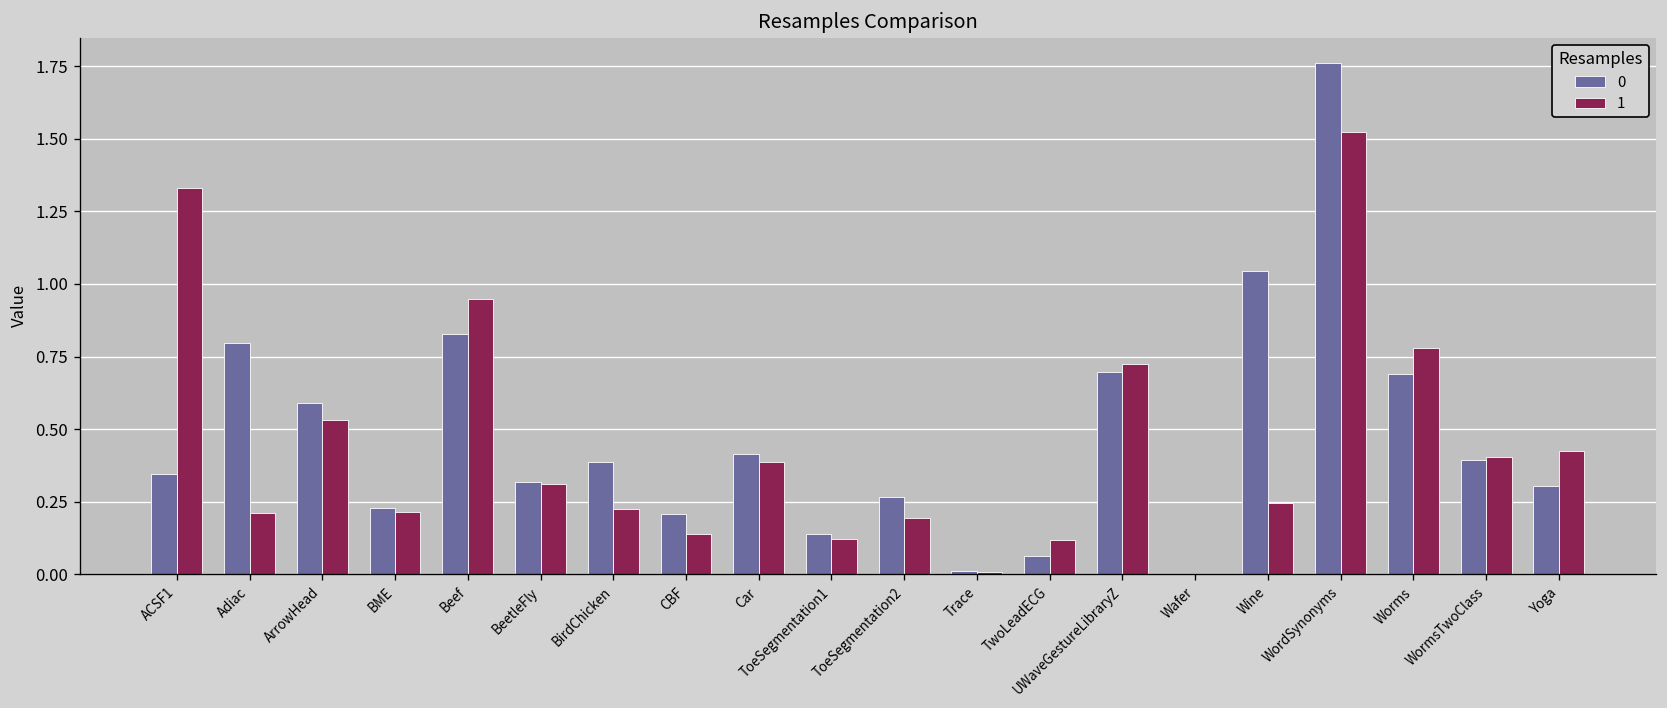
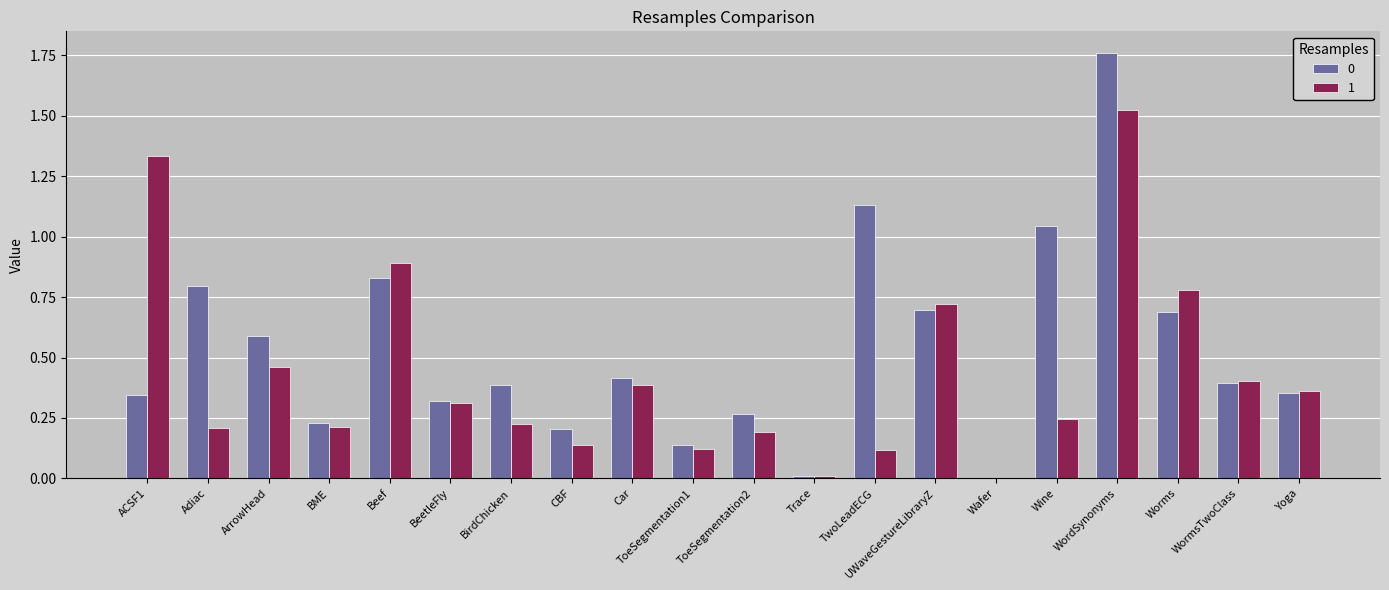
  {
    "0": {
      "ACSF1": 0.34,
      "Adiac": 0.80,
      "ArrowHead": 0.59,
      "BME": 0.23,
      "Beef": 0.83,
      "BeetleFly": 0.32,
      "BirdChicken": 0.39,
      "CBF": 0.21,
      "Car": 0.41,
      "ToeSegmentation1": 0.14,
      "ToeSegmentation2": 0.27,
-     "TwoLeadECG": 0.06,
+     "TwoLeadECG": 1.13,
      "UWaveGestureLibraryZ": 0.70,
      "Wine": 1.04,
      "WordSynonyms": 1.76,
      "Worms": 0.69,
      "WormsTwoClass": 0.39,
-     "Yoga": 0.31
+     "Yoga": 0.35
    },
    "1": {
      "ACSF1": 1.33,
      "Adiac": 0.21,
-     "ArrowHead": 0.53,
+     "ArrowHead": 0.46,
      "BME": 0.21,
-     "Beef": 0.95,
+     "Beef": 0.89,
      "BeetleFly": 0.31,
      "BirdChicken": 0.22,
      "CBF": 0.14,
      "Car": 0.38,
      "ToeSegmentation1": 0.12,
      "ToeSegmentation2": 0.19,
      "TwoLeadECG": 0.12,
      "UWaveGestureLibraryZ": 0.72,
      "Wine": 0.25,
      "WordSynonyms": 1.52,
      "Worms": 0.78,
      "WormsTwoClass": 0.40,
-     "Yoga": 0.42
+     "Yoga": 0.36
    }
  }
